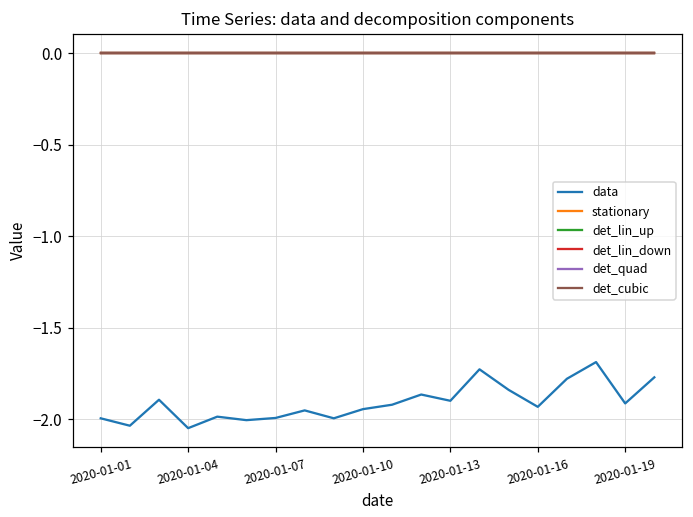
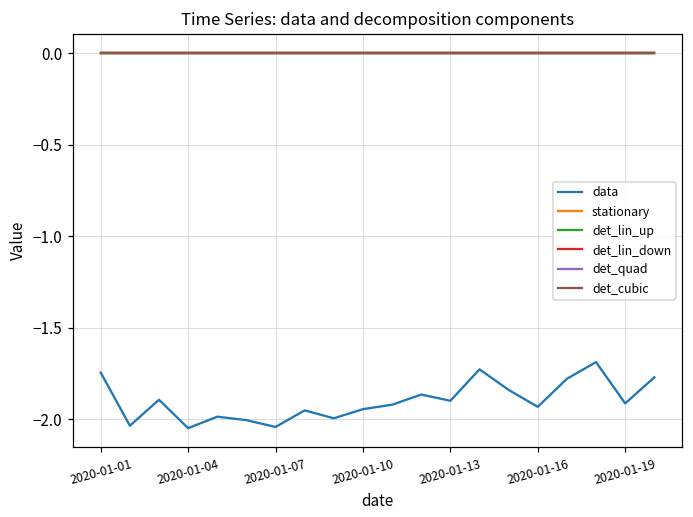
  {
    "data": {
-     "2020-01-01": -1.99,
+     "2020-01-01": -1.74,
      "2020-01-04": -2.05,
-     "2020-01-07": -1.99,
+     "2020-01-07": -2.04,
      "2020-01-10": -1.94,
      "2020-01-13": -1.90,
      "2020-01-16": -1.93,
      "2020-01-19": -1.91
    },
    "det_cubic": {
      "2020-01-01": 0.00,
      "2020-01-04": 0.00,
      "2020-01-07": 0.00,
      "2020-01-10": 0.00,
      "2020-01-13": 0.00,
      "2020-01-16": 0.00,
      "2020-01-19": 0.00
    }
  }
